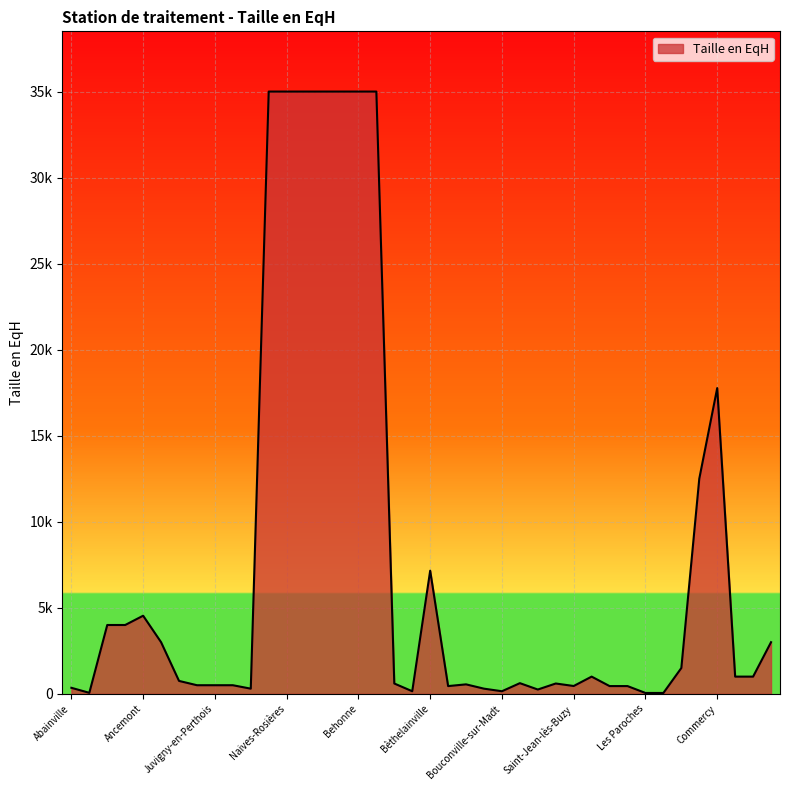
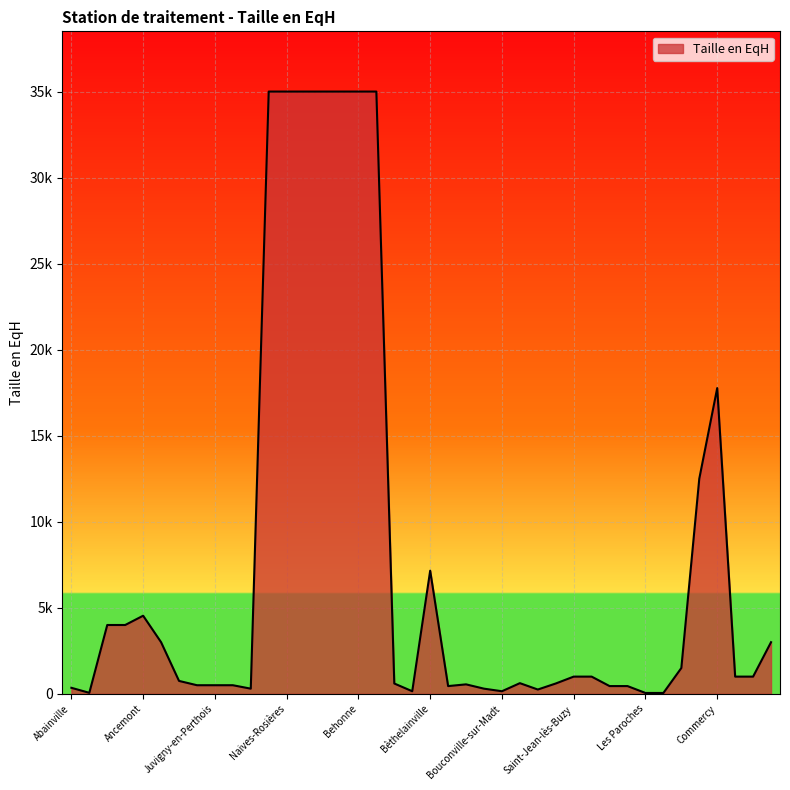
  {
    "Abainville": 400,
    "Ancemont": 4500,
    "Juvigny-en-Perthois": 500,
    "Naives-Rosières": 35000,
    "Behonne": 35000,
    "Bèthelainville": 7200,
    "Bouconville-sur-Madt": 200,
-   "Saint-Jean-lès-Buzy": 500,
+   "Saint-Jean-lès-Buzy": 1000,
    "Les Paroches": 100,
    "Commercy": 17800
  }
